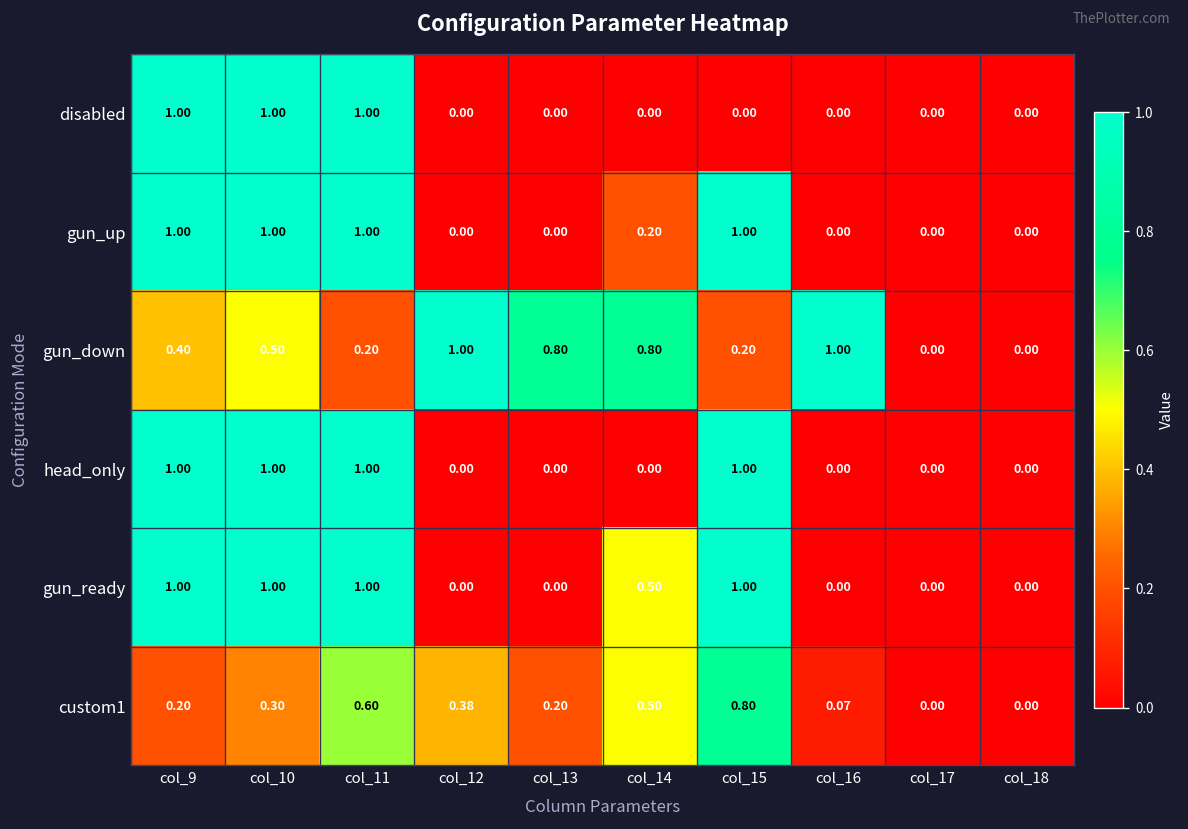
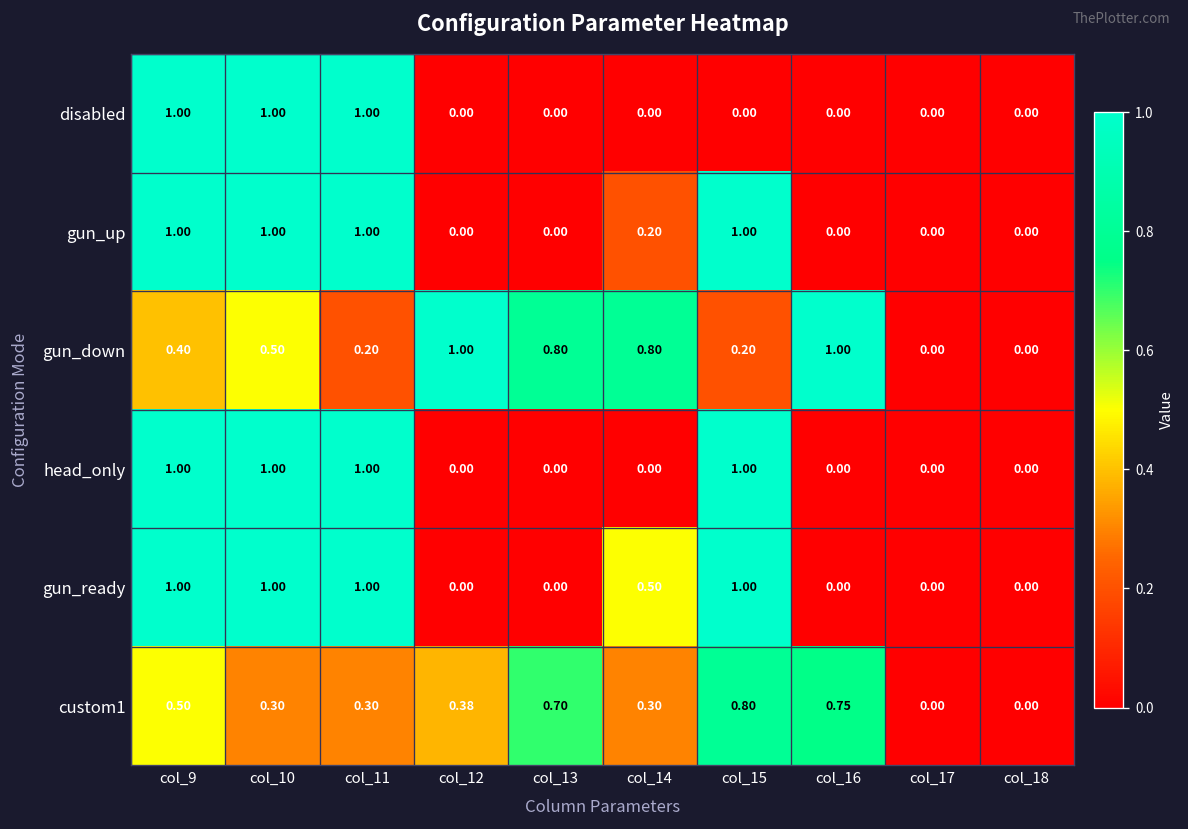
  {
    "disabled": {
      "col_9": 1.00,
      "col_10": 1.00,
      "col_11": 1.00,
      "col_12": 0.00,
      "col_13": 0.00,
      "col_14": 0.00,
      "col_15": 0.00,
      "col_16": 0.00,
      "col_17": 0.00,
      "col_18": 0.00
    },
    "gun_up": {
      "col_9": 1.00,
      "col_10": 1.00,
      "col_11": 1.00,
      "col_12": 0.00,
      "col_13": 0.00,
      "col_14": 0.20,
      "col_15": 1.00,
      "col_16": 0.00,
      "col_17": 0.00,
      "col_18": 0.00
    },
    "gun_down": {
      "col_9": 0.40,
      "col_10": 0.50,
      "col_11": 0.20,
      "col_12": 1.00,
      "col_13": 0.80,
      "col_14": 0.80,
      "col_15": 0.20,
      "col_16": 1.00,
      "col_17": 0.00,
      "col_18": 0.00
    },
    "head_only": {
      "col_9": 1.00,
      "col_10": 1.00,
      "col_11": 1.00,
      "col_12": 0.00,
      "col_13": 0.00,
      "col_14": 0.00,
      "col_15": 1.00,
      "col_16": 0.00,
      "col_17": 0.00,
      "col_18": 0.00
    },
    "gun_ready": {
      "col_9": 1.00,
      "col_10": 1.00,
      "col_11": 1.00,
      "col_12": 0.00,
      "col_13": 0.00,
      "col_14": 0.50,
      "col_15": 1.00,
      "col_16": 0.00,
      "col_17": 0.00,
      "col_18": 0.00
    },
    "custom1": {
-     "col_9": 0.20,
+     "col_9": 0.50,
      "col_10": 0.30,
-     "col_11": 0.60,
+     "col_11": 0.30,
      "col_12": 0.38,
-     "col_13": 0.20,
-     "col_14": 0.50,
+     "col_13": 0.70,
+     "col_14": 0.30,
      "col_15": 0.80,
-     "col_16": 0.07,
+     "col_16": 0.75,
      "col_17": 0.00,
      "col_18": 0.00
    }
  }
